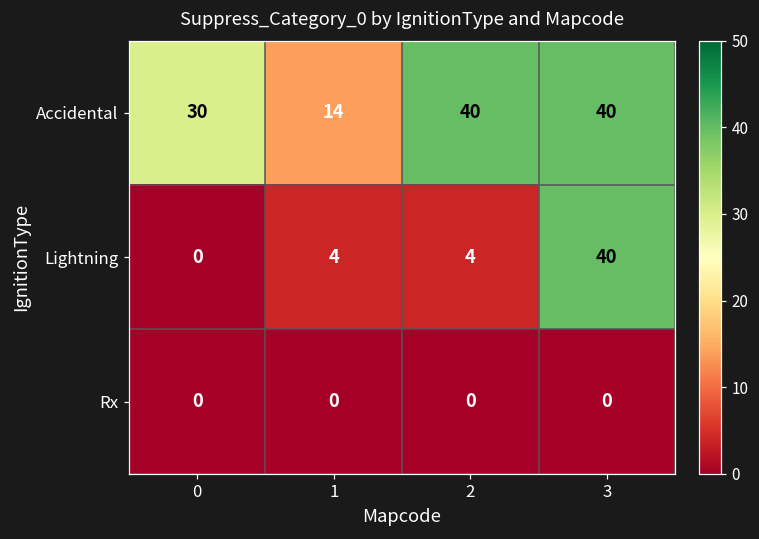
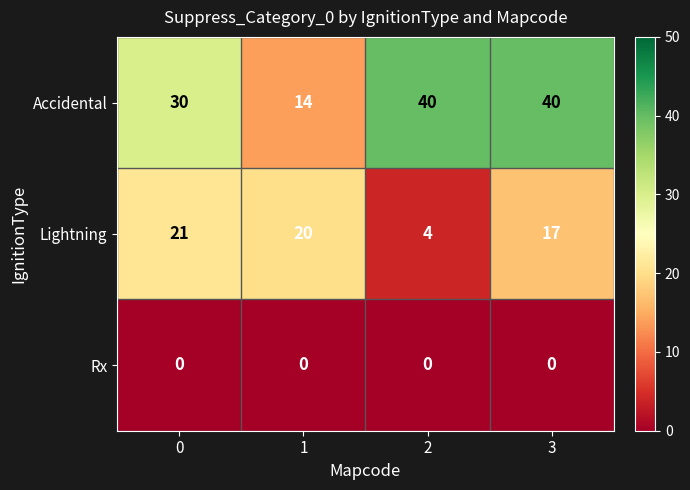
  {
    "Accidental": {
      "0": 30,
      "1": 14,
      "2": 40,
      "3": 40
    },
    "Lightning": {
-     "0": 0,
-     "1": 4,
+     "0": 21,
+     "1": 20,
      "2": 4,
-     "3": 40
+     "3": 17
    },
    "Rx": {
      "0": 0,
      "1": 0,
      "2": 0,
      "3": 0
    }
  }
